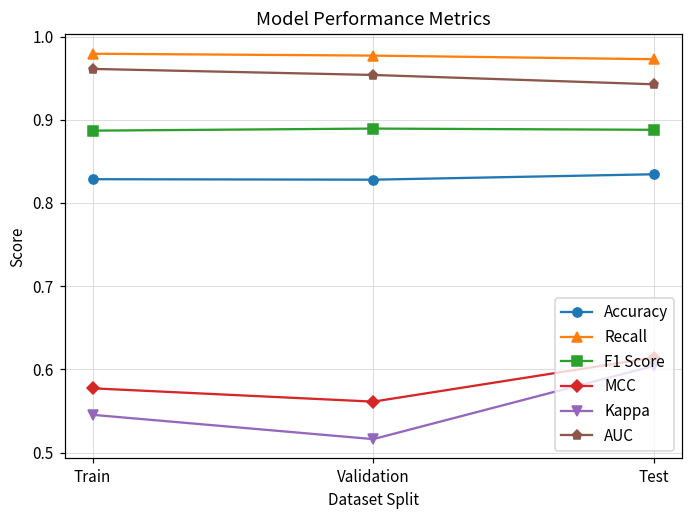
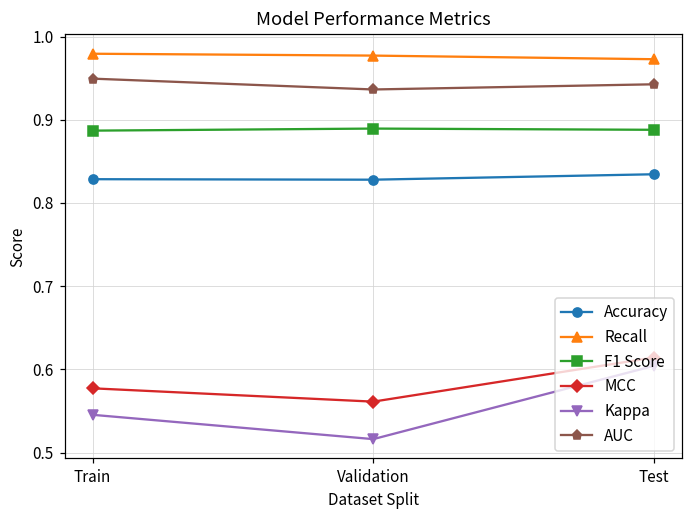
  {
    "Accuracy": {
      "Train": 0.83,
      "Validation": 0.83,
      "Test": 0.83
    },
    "Recall": {
      "Train": 0.98,
      "Validation": 0.98,
      "Test": 0.97
    },
    "F1 Score": {
      "Train": 0.89,
      "Validation": 0.89,
      "Test": 0.89
    },
    "MCC": {
      "Train": 0.58,
      "Validation": 0.56
    },
    "Kappa": {
      "Train": 0.55,
      "Validation": 0.52
    },
    "AUC": {
-     "Train": 0.96,
-     "Validation": 0.95,
+     "Train": 0.95,
+     "Validation": 0.94,
      "Test": 0.94
    }
  }
